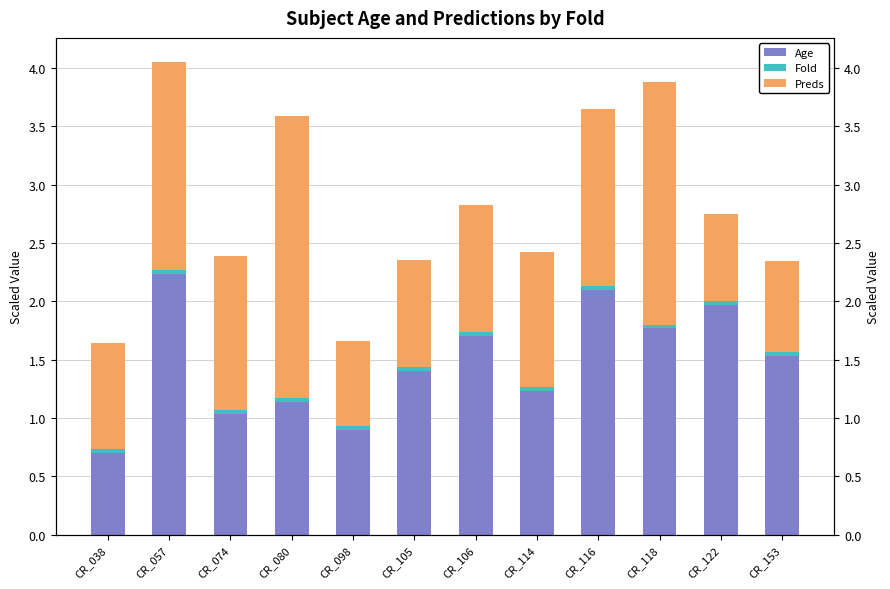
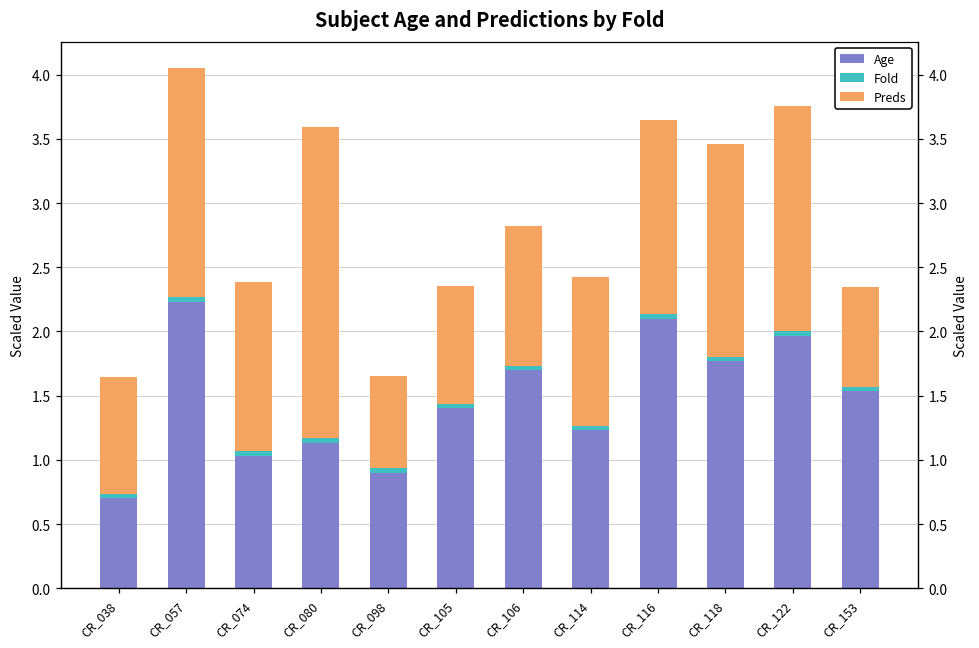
  {
    "Age": {
      "CR_038": 0.70,
      "CR_057": 2.23,
      "CR_074": 1.03,
      "CR_080": 1.13,
      "CR_098": 0.90,
      "CR_105": 1.40,
      "CR_106": 1.70,
      "CR_114": 1.23,
      "CR_116": 2.10,
      "CR_118": 1.77,
      "CR_122": 1.97,
      "CR_153": 1.53
    },
    "Fold": {
      "CR_038": 0.03,
      "CR_057": 0.03,
      "CR_074": 0.03,
      "CR_080": 0.03,
      "CR_098": 0.03,
      "CR_105": 0.03,
      "CR_106": 0.03,
      "CR_114": 0.03,
      "CR_116": 0.03,
      "CR_118": 0.03,
      "CR_122": 0.03,
      "CR_153": 0.03
    },
    "Preds": {
      "CR_038": 0.91,
      "CR_057": 1.79,
      "CR_074": 1.32,
      "CR_080": 2.42,
      "CR_098": 0.72,
      "CR_105": 0.92,
      "CR_106": 1.09,
      "CR_114": 1.16,
      "CR_116": 1.51,
-     "CR_118": 2.08,
-     "CR_122": 0.74,
+     "CR_118": 1.66,
+     "CR_122": 1.76,
      "CR_153": 0.78
    }
  }
